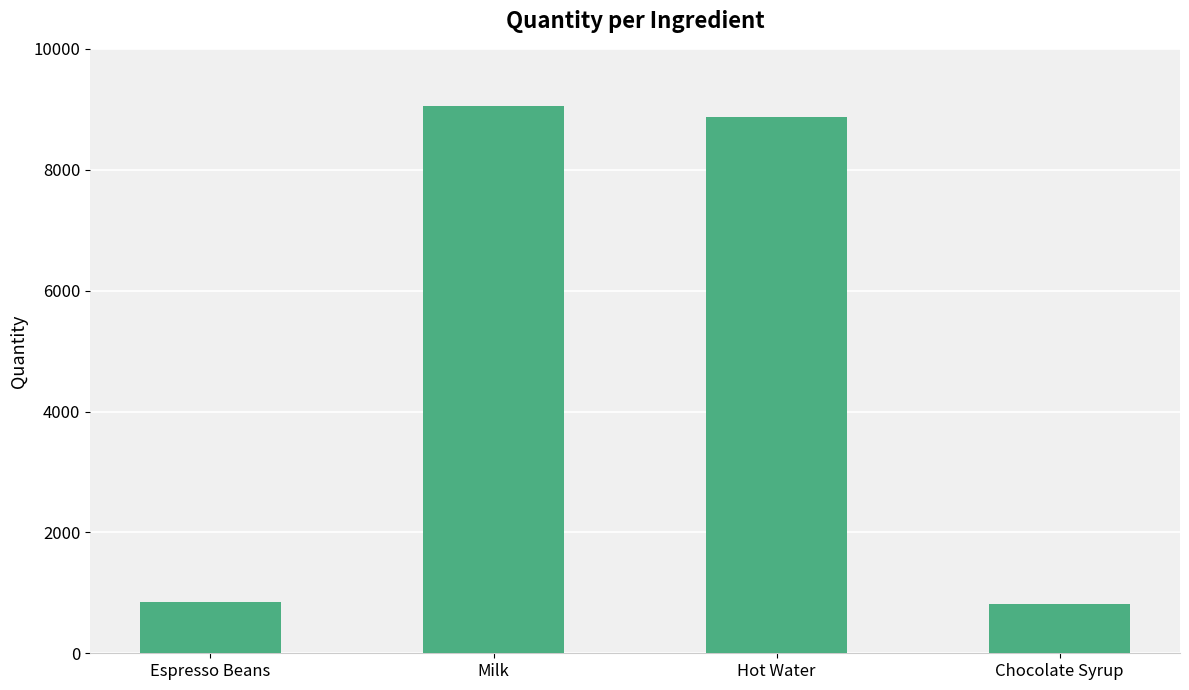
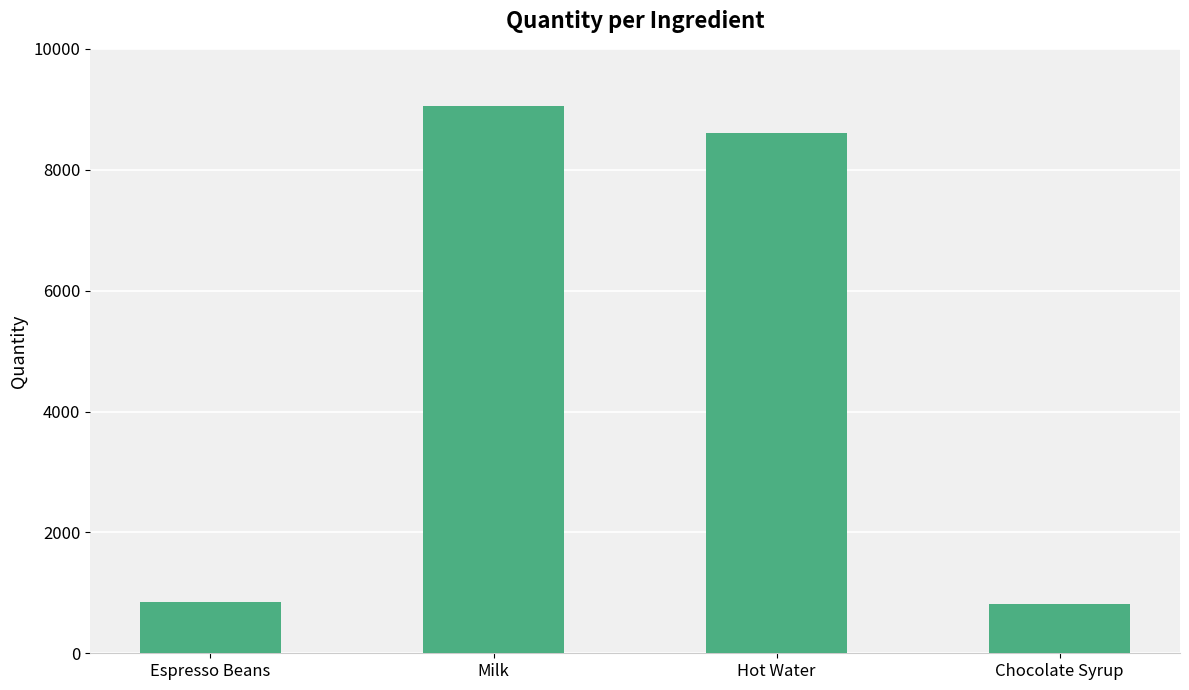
  {
    "Espresso Beans": 800,
    "Milk": 9100,
-   "Hot Water": 8900,
+   "Hot Water": 8600,
    "Chocolate Syrup": 800
  }
